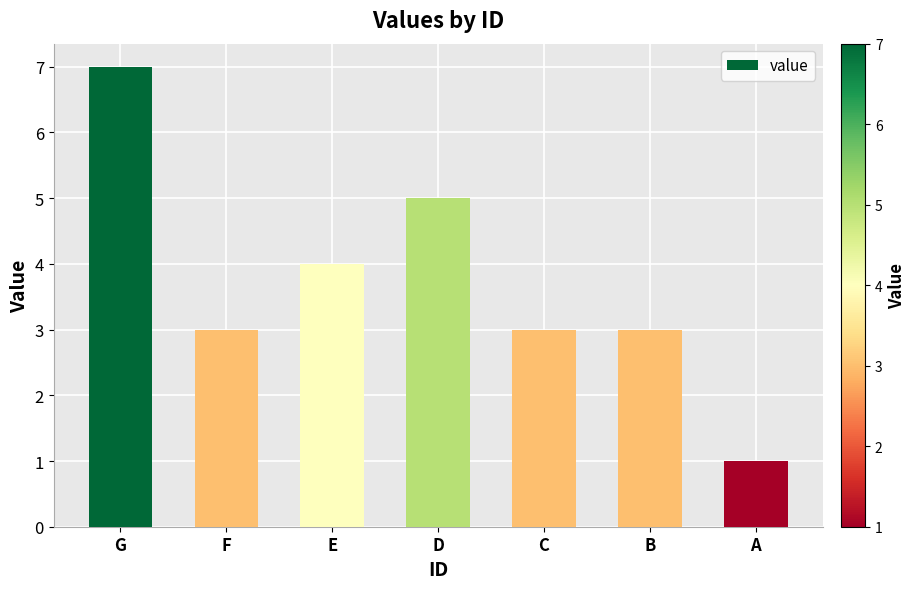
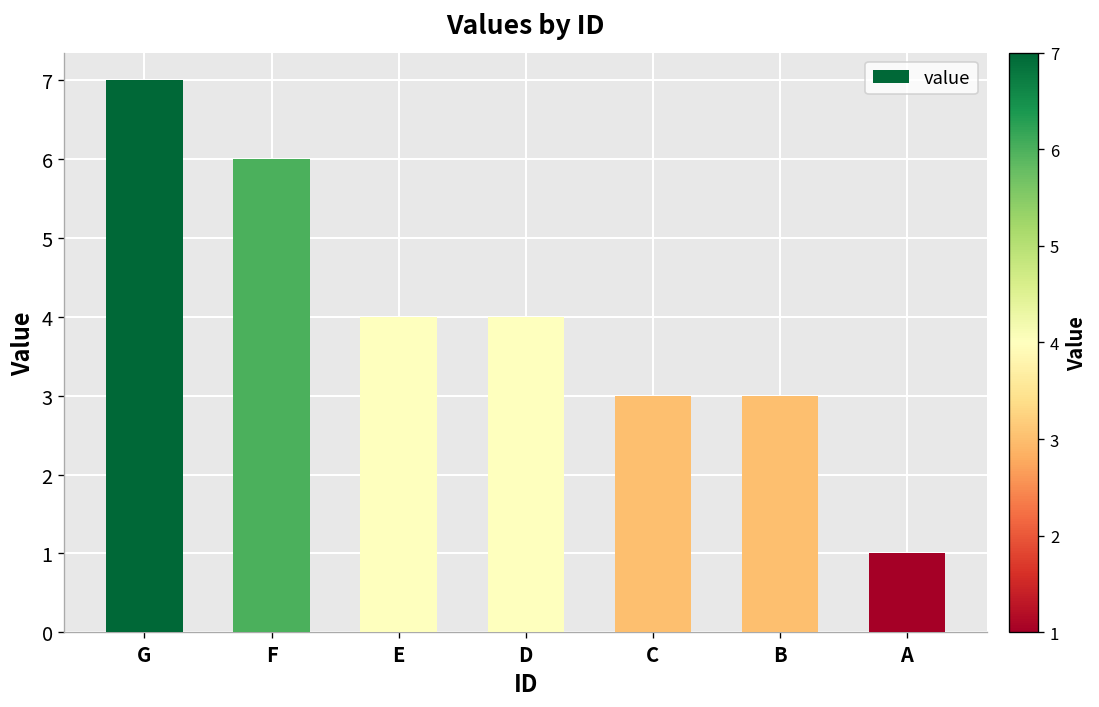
  {
    "G": 7,
-   "F": 3,
+   "F": 6,
    "E": 4,
-   "D": 5,
+   "D": 4,
    "C": 3,
    "B": 3,
    "A": 1
  }
